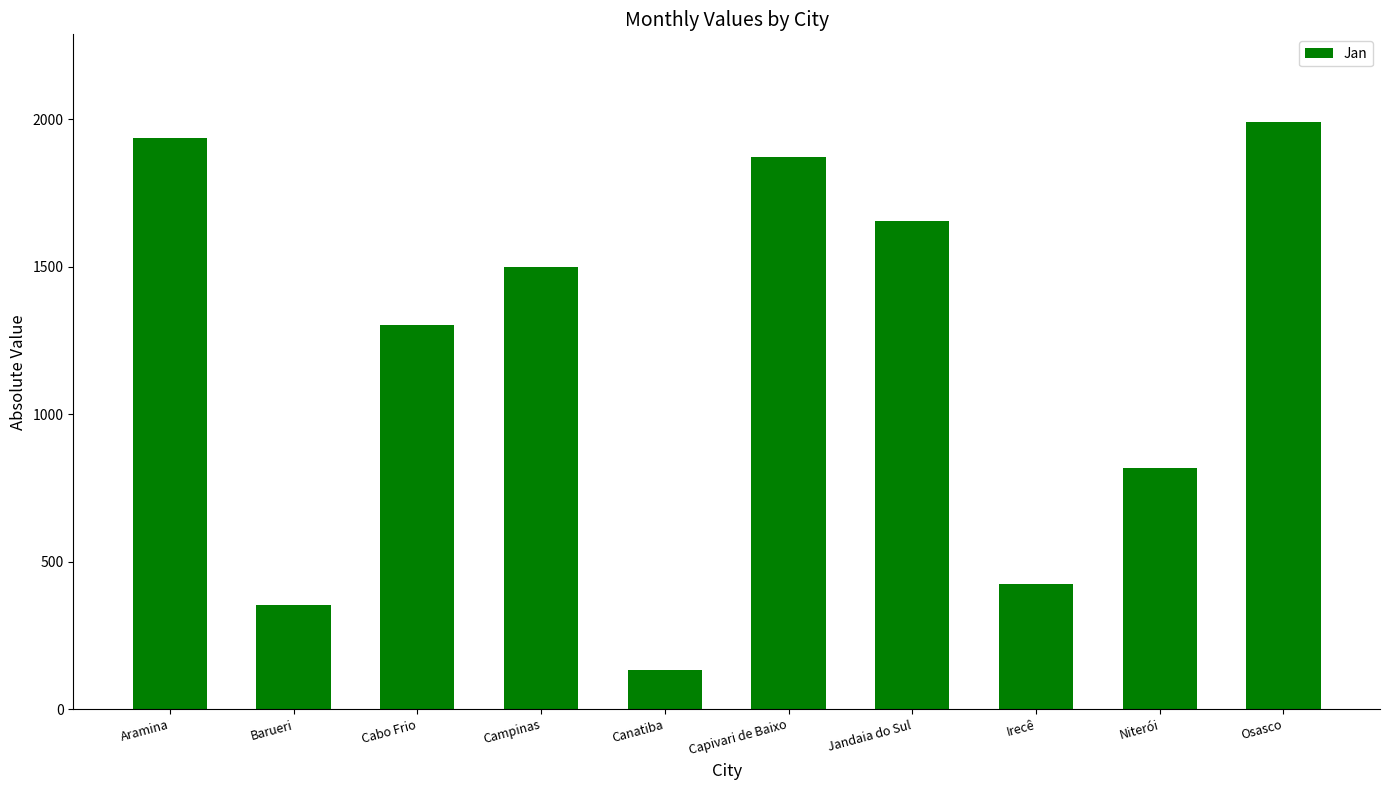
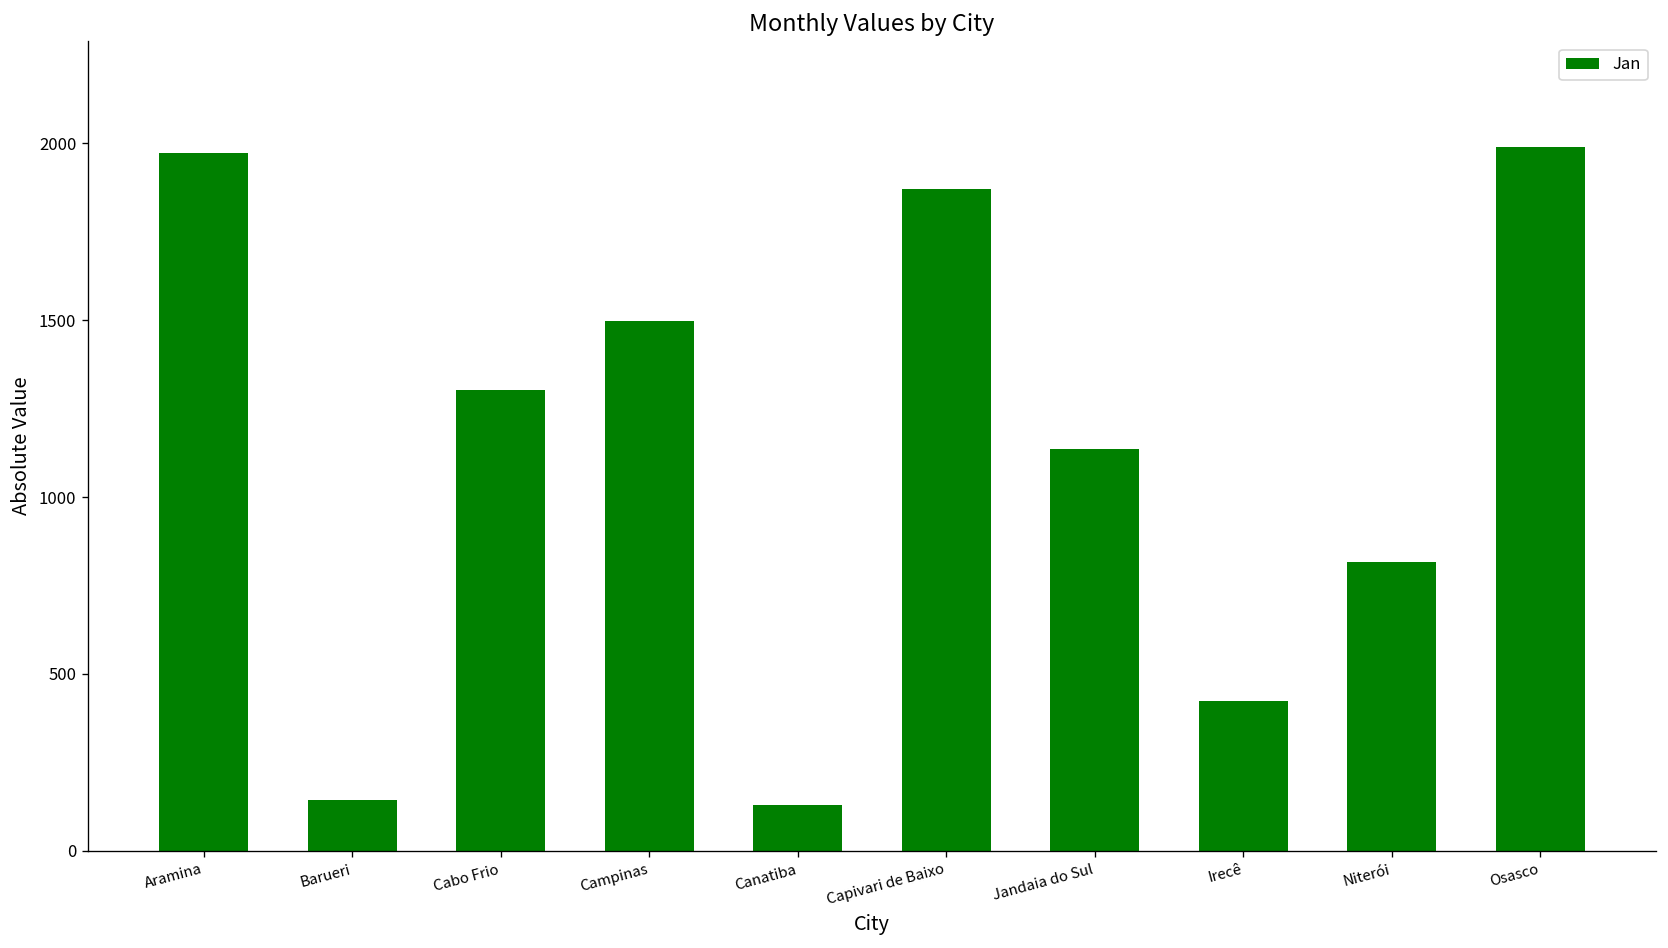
  {
-   "Aramina": 1940,
-   "Barueri": 350,
+   "Aramina": 1970,
+   "Barueri": 140,
    "Cabo Frio": 1300,
    "Campinas": 1500,
    "Canatiba": 130,
    "Capivari de Baixo": 1870,
-   "Jandaia do Sul": 1660,
+   "Jandaia do Sul": 1140,
    "Irecê": 420,
    "Niterói": 820,
    "Osasco": 1990
  }
